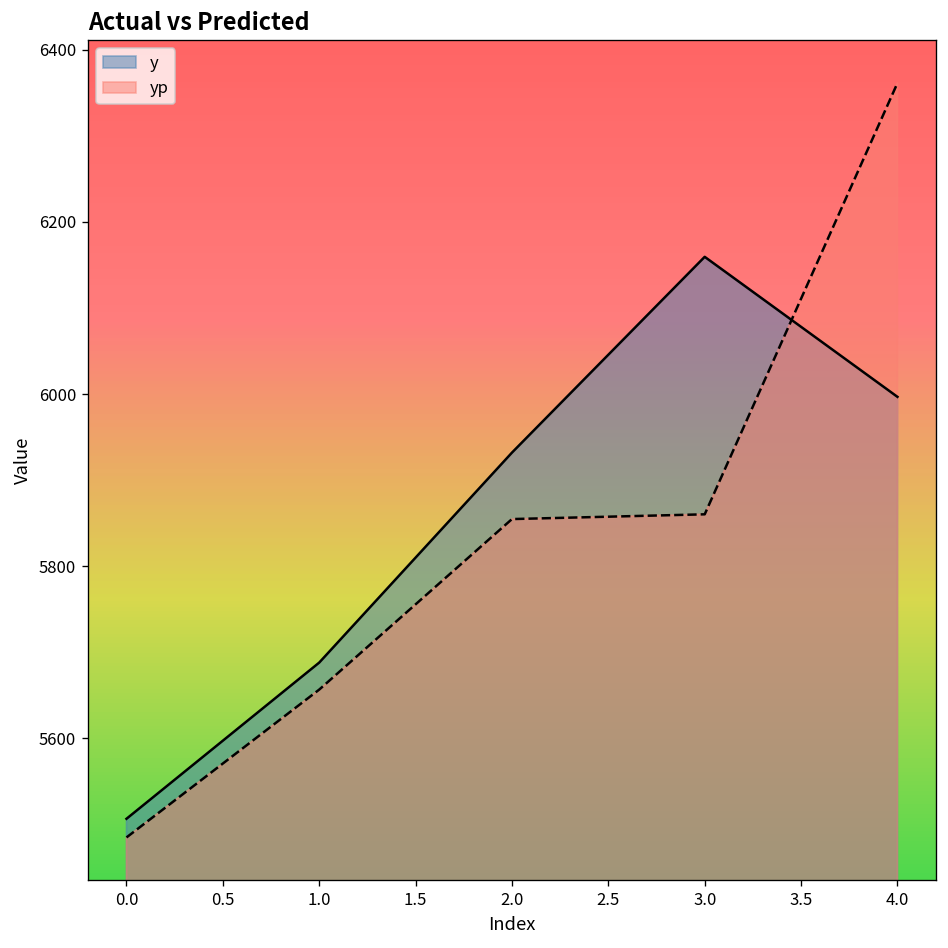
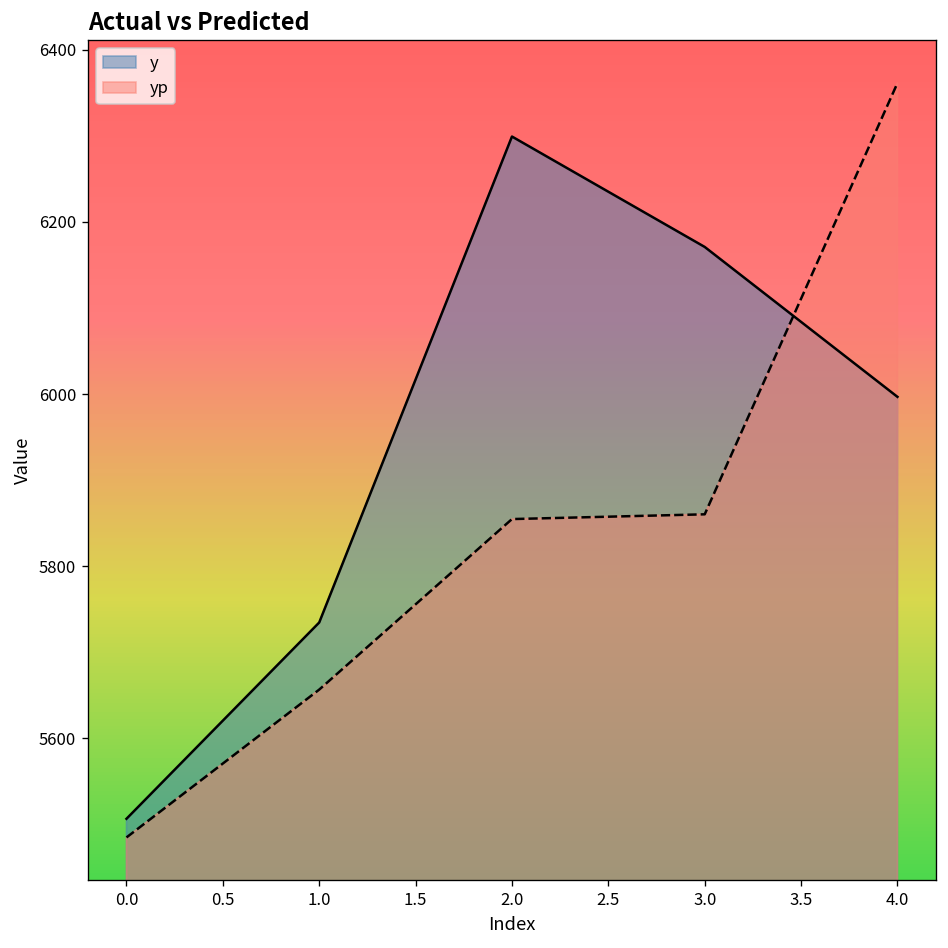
  {
    "y": {
      "0.0": 5510,
-     "1.0": 5690,
-     "2.0": 5930,
-     "3.0": 6160,
+     "1.0": 5730,
+     "2.0": 6300,
+     "3.0": 6170,
      "4.0": 6000
    },
    "yp": {
      "0.0": 5480,
      "1.0": 5660,
      "2.0": 5850,
      "3.0": 5860,
      "4.0": 6360
    }
  }
